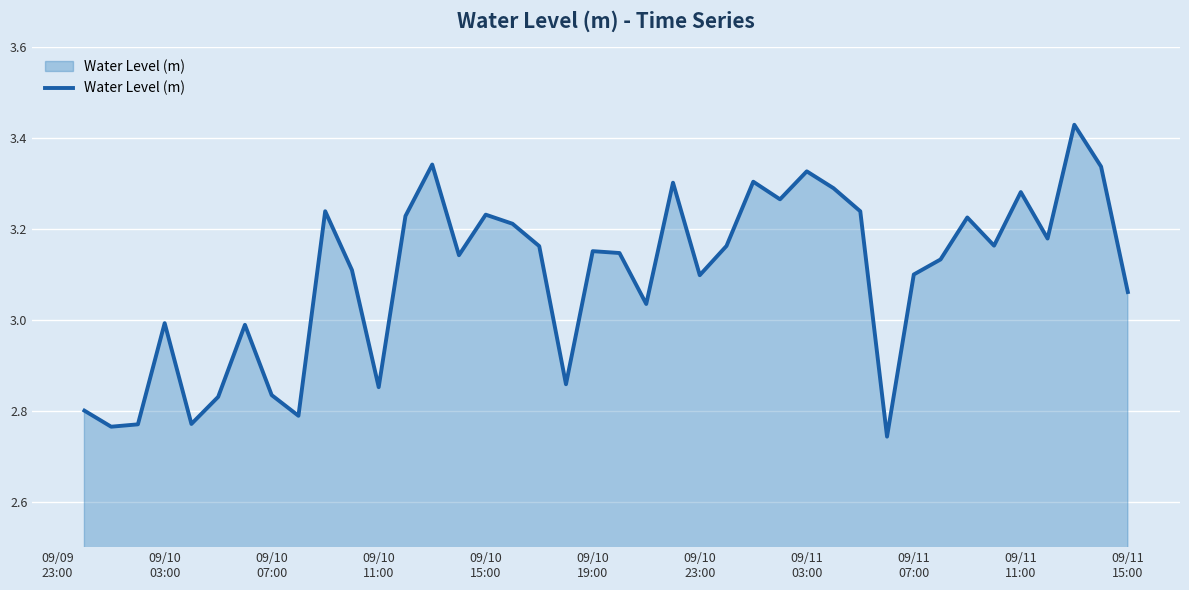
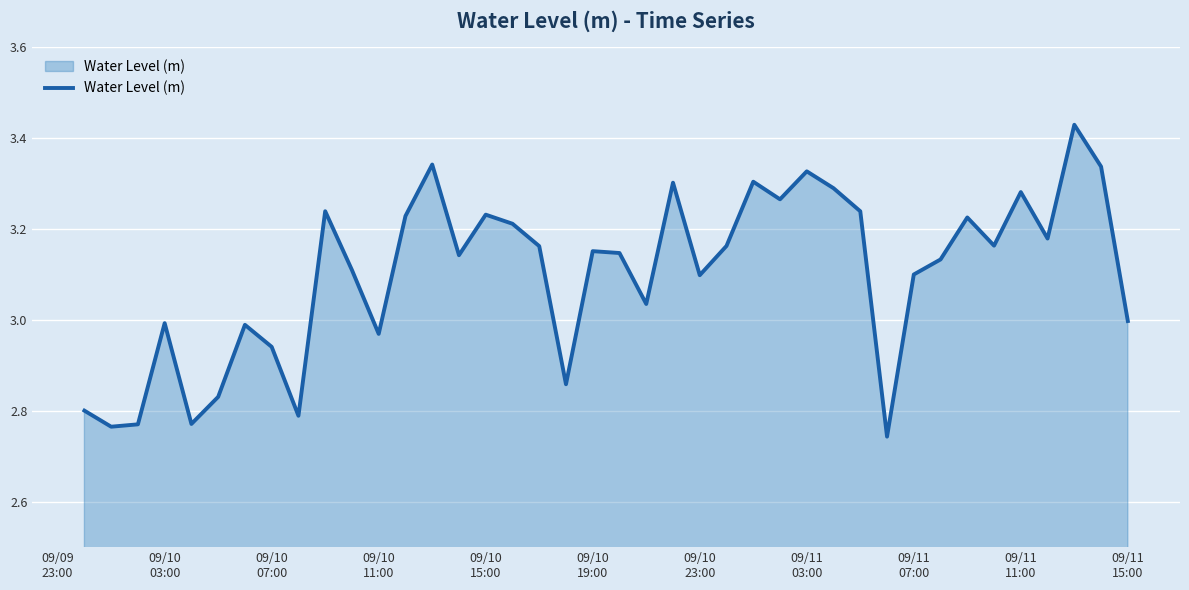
  {
    "09/10 03:00": 2.99,
-   "09/10 07:00": 2.83,
-   "09/10 11:00": 2.85,
+   "09/10 07:00": 2.94,
+   "09/10 11:00": 2.97,
    "09/10 15:00": 3.23,
    "09/10 19:00": 3.15,
    "09/10 23:00": 3.10,
    "09/11 03:00": 3.33,
    "09/11 07:00": 3.10,
    "09/11 11:00": 3.28,
-   "09/11 15:00": 3.06
+   "09/11 15:00": 3.00
  }
